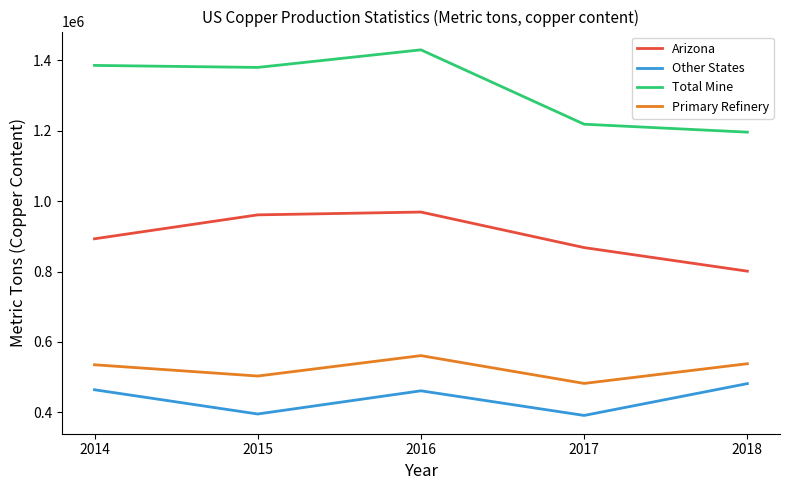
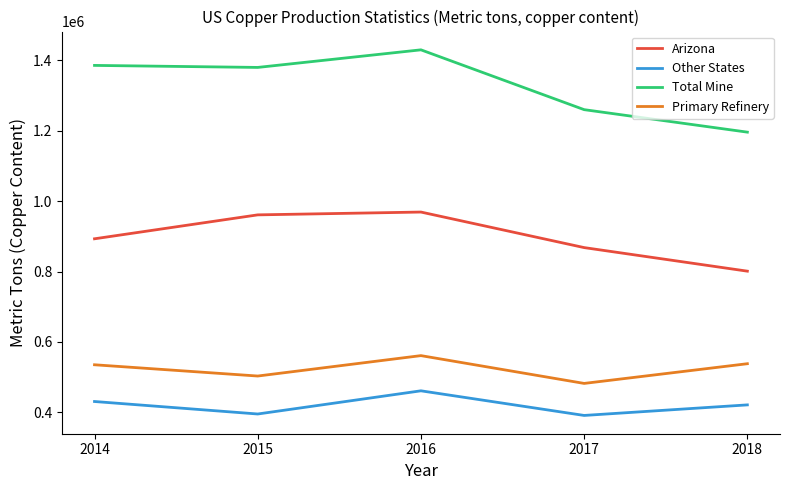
  {
    "Other States": {
-     "2014": 460000,
+     "2014": 430000,
      "2015": 400000,
      "2016": 460000,
      "2017": 390000,
-     "2018": 480000
+     "2018": 420000
    },
    "Total Mine": {
      "2014": 1390000,
      "2015": 1380000,
      "2016": 1430000,
-     "2017": 1220000,
+     "2017": 1260000,
      "2018": 1200000
    }
  }
